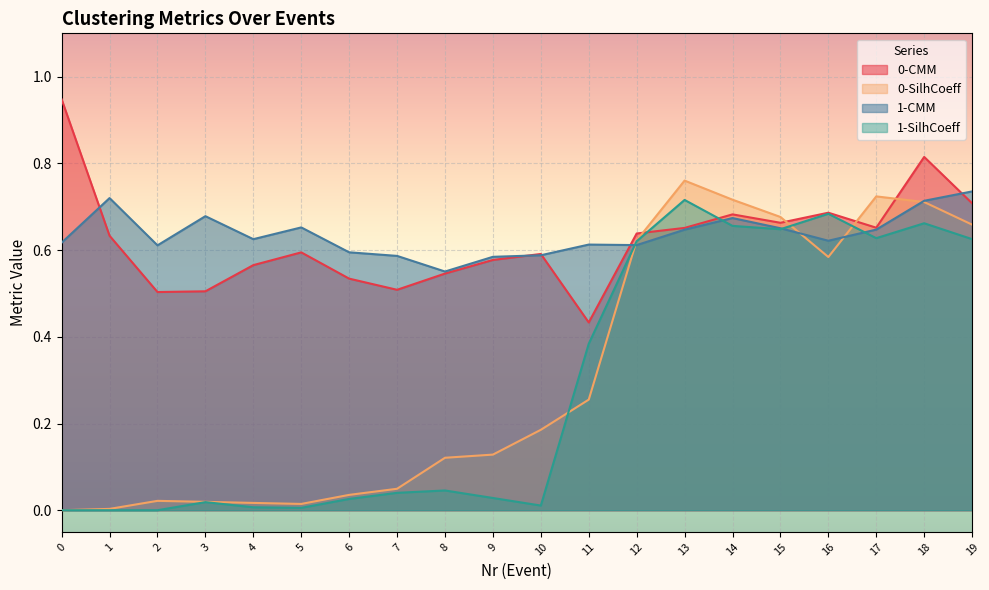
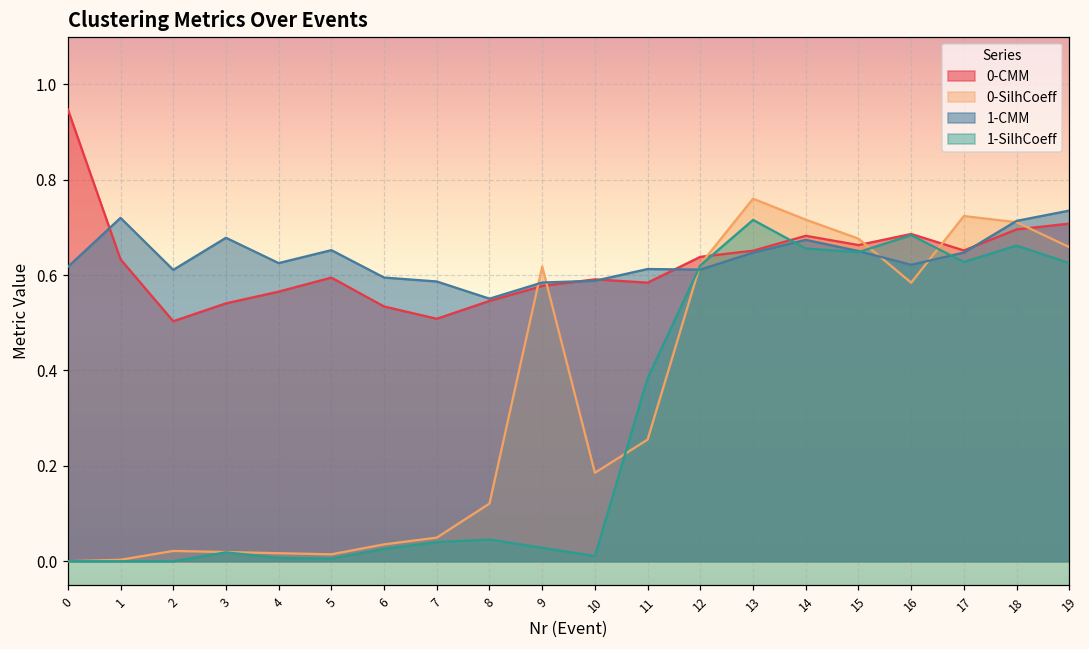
  {
    "0-CMM": {
      "0": 0.95,
      "1": 0.63,
      "2": 0.50,
-     "3": 0.50,
+     "3": 0.54,
      "4": 0.57,
      "5": 0.59,
      "6": 0.53,
      "7": 0.51,
      "9": 0.58,
-     "11": 0.43,
+     "11": 0.58,
      "12": 0.64,
      "14": 0.68,
      "15": 0.66,
-     "18": 0.81,
+     "18": 0.70,
      "19": 0.71
    },
    "0-SilhCoeff": {
      "2": 0.02,
      "4": 0.02,
      "5": 0.01,
      "6": 0.04,
      "7": 0.05,
      "8": 0.12,
-     "9": 0.13,
+     "9": 0.62,
      "10": 0.19,
      "11": 0.26,
      "13": 0.76,
      "14": 0.72,
      "15": 0.68,
      "16": 0.58,
      "17": 0.72,
      "19": 0.66
    }
  }
